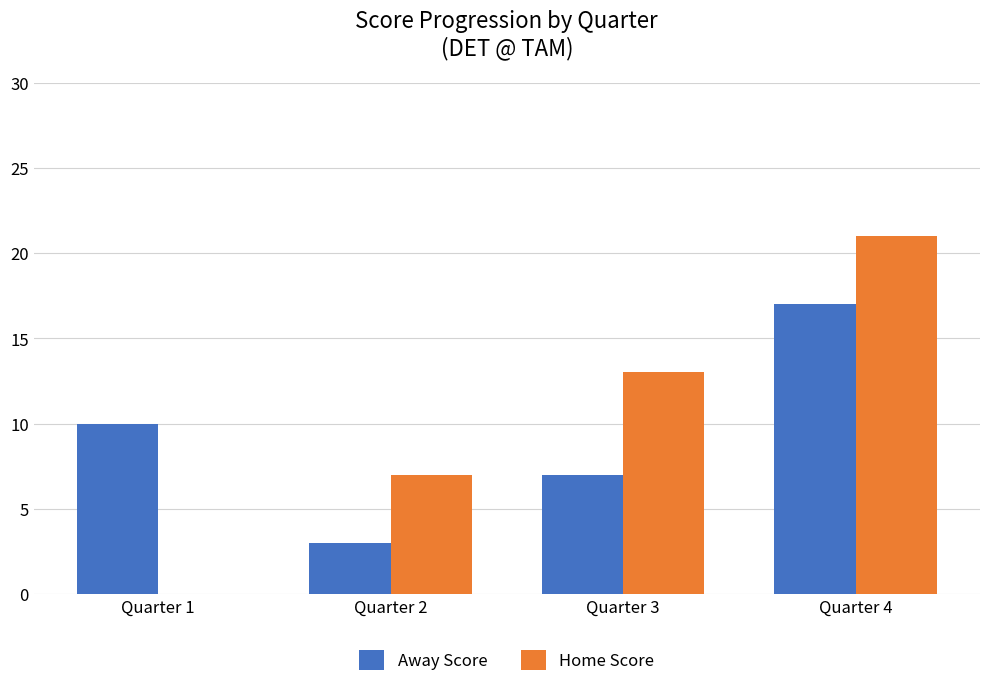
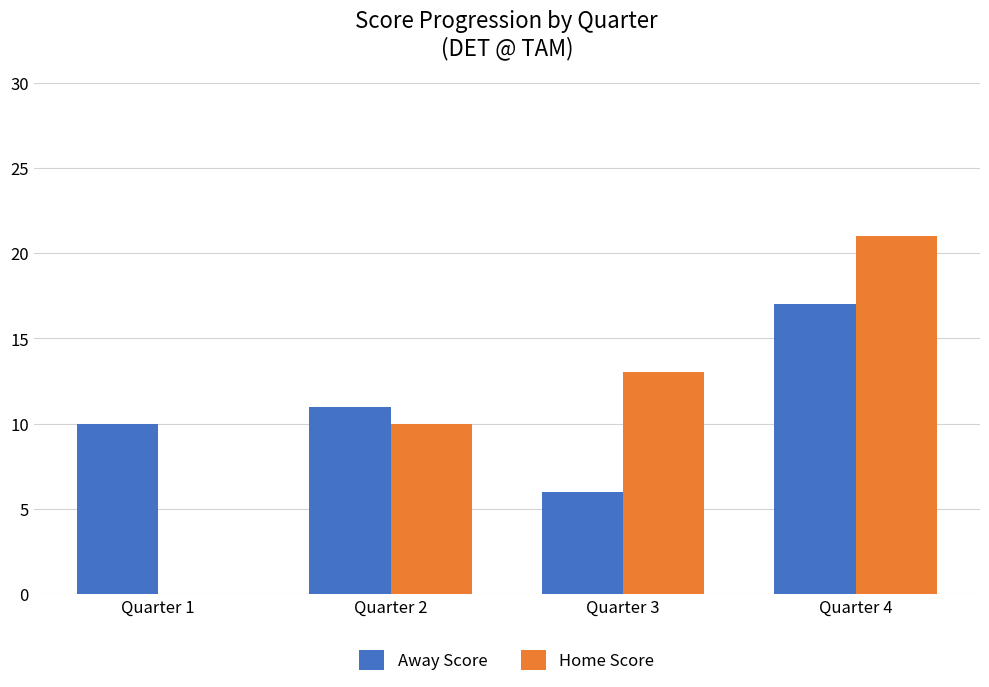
  {
    "Away Score": {
      "Quarter 1": 10,
-     "Quarter 2": 3,
-     "Quarter 3": 7,
+     "Quarter 2": 11,
+     "Quarter 3": 6,
      "Quarter 4": 17
    },
    "Home Score": {
      "Quarter 1": 0,
-     "Quarter 2": 7,
+     "Quarter 2": 10,
      "Quarter 3": 13,
      "Quarter 4": 21
    }
  }
